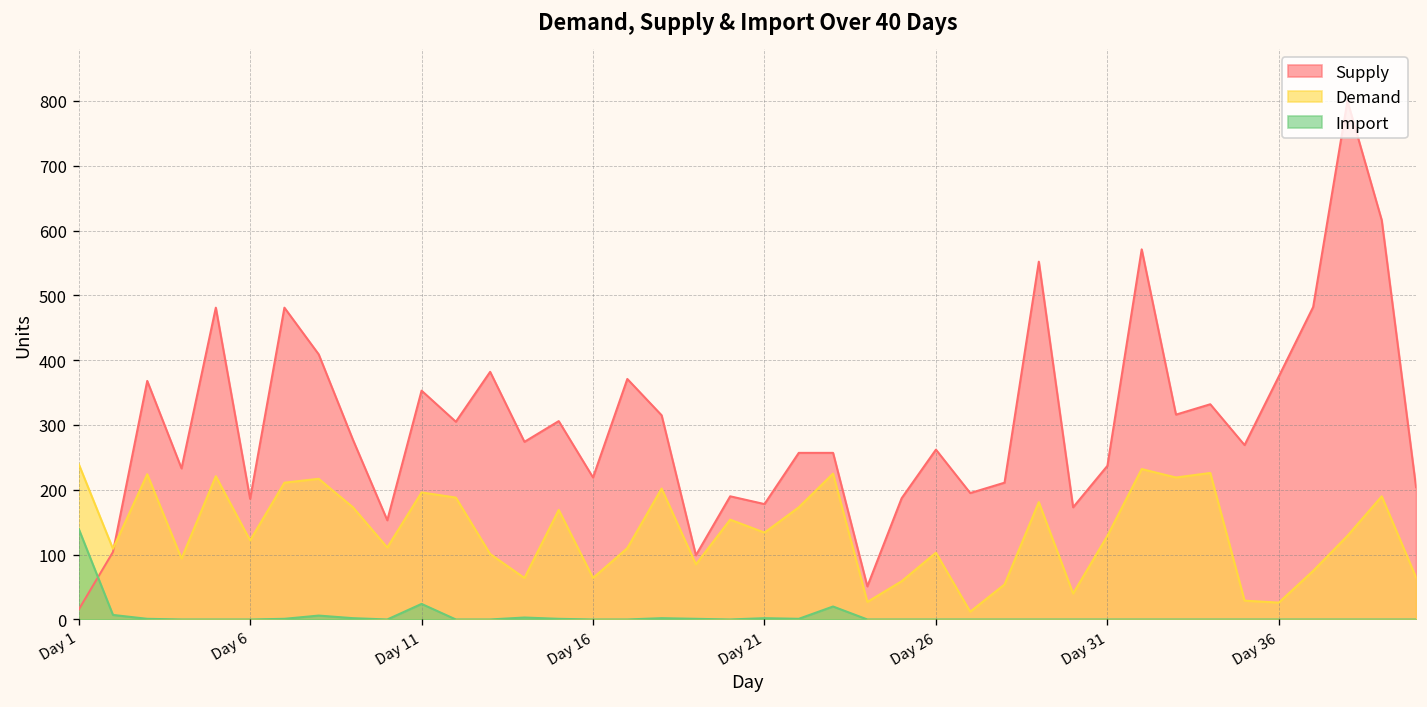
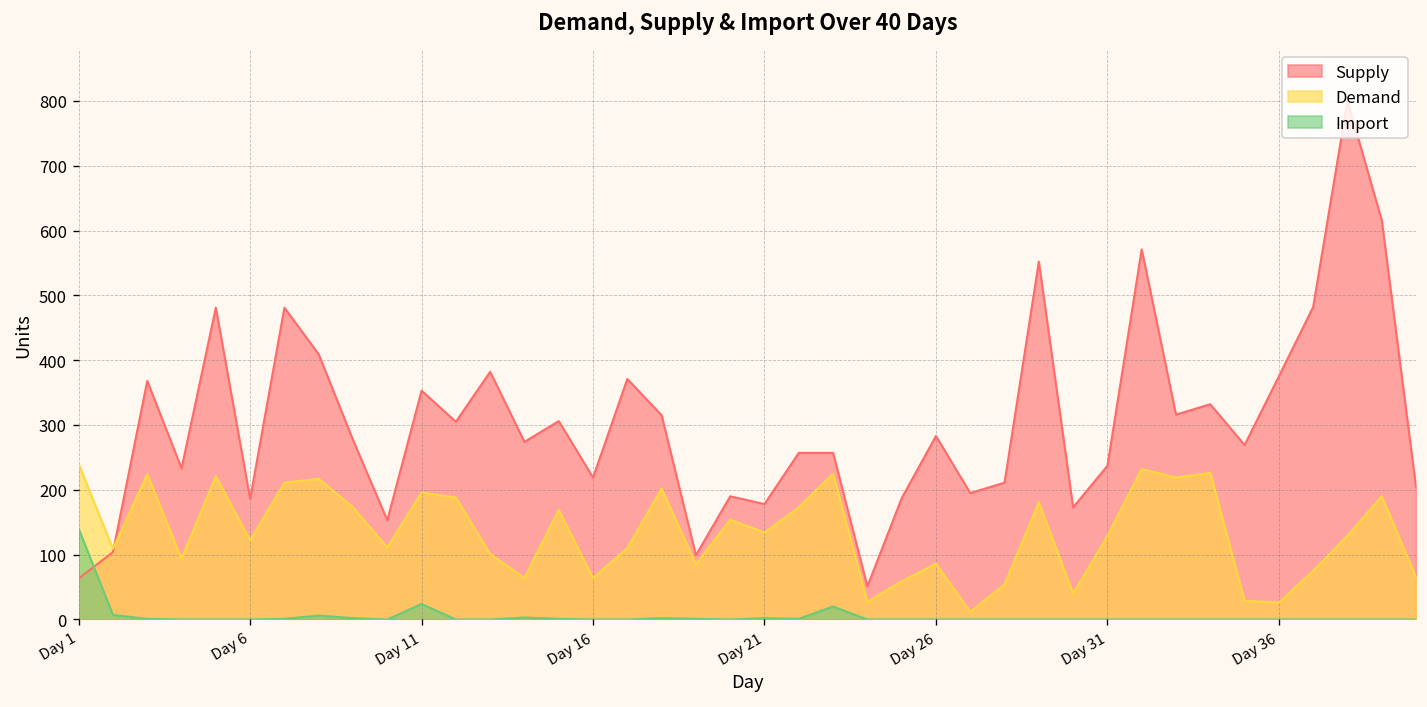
  {
    "Supply": {
-     "Day 1": 20,
+     "Day 1": 60,
      "Day 6": 190,
      "Day 11": 350,
      "Day 16": 220,
      "Day 21": 180,
-     "Day 26": 260,
+     "Day 26": 280,
      "Day 31": 240,
      "Day 36": 380
    },
    "Demand": {
      "Day 1": 240,
      "Day 6": 120,
      "Day 11": 200,
      "Day 16": 60,
      "Day 21": 130,
-     "Day 26": 100,
+     "Day 26": 90,
      "Day 31": 130,
      "Day 36": 30
    },
    "Import": {
      "Day 1": 140,
      "Day 6": 0,
      "Day 11": 20,
      "Day 16": 0,
      "Day 21": 0,
      "Day 26": 0,
      "Day 31": 0,
      "Day 36": 0
    }
  }
